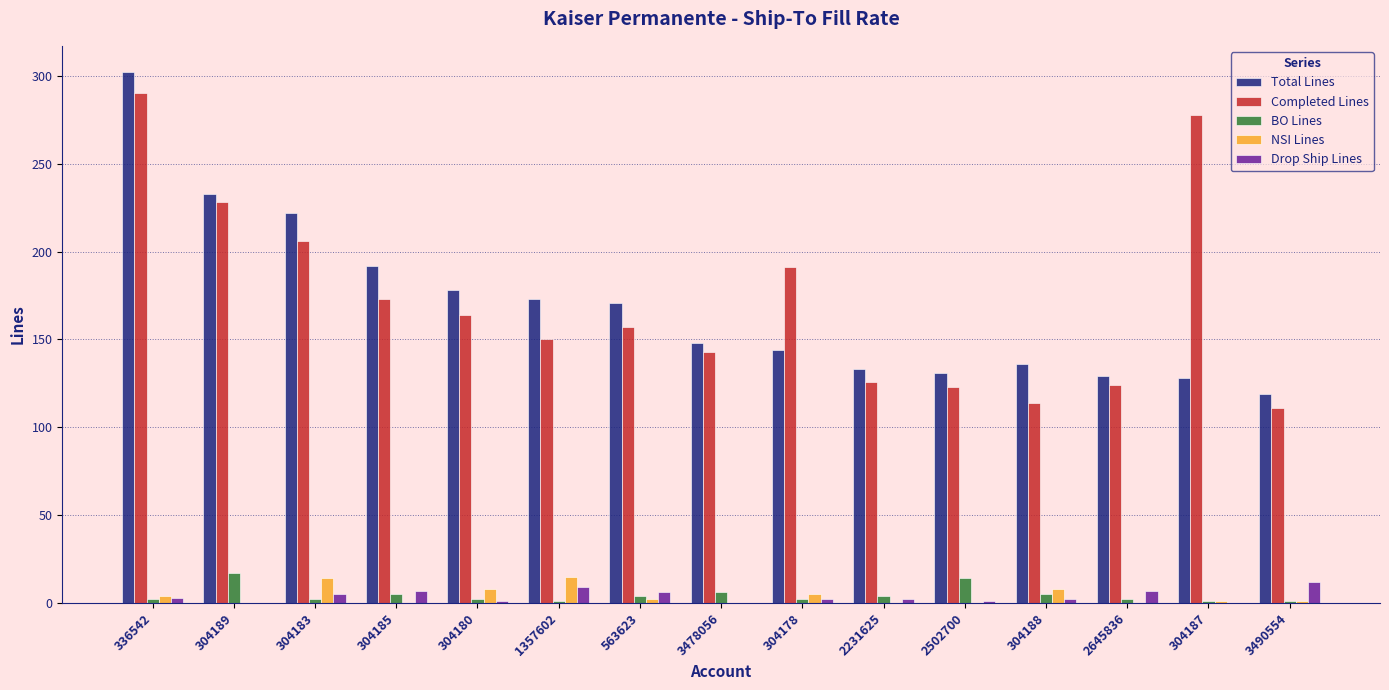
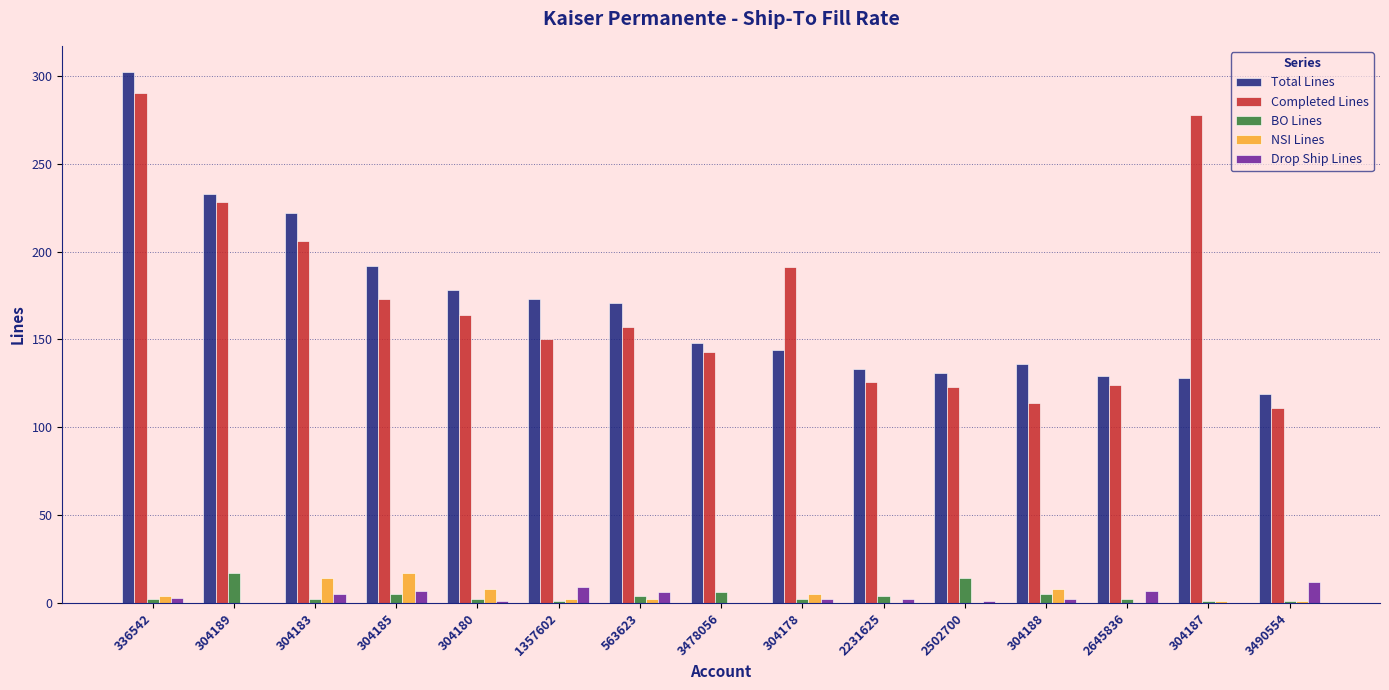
  {
    "Total Lines": {
      "336542": 302,
      "304189": 233,
      "304183": 222,
      "304185": 192,
      "304180": 178,
      "1357602": 173,
      "563623": 171,
      "3478056": 148,
      "304178": 144,
      "2231625": 133,
      "2502700": 131,
      "304188": 136,
      "2645836": 129,
      "304187": 128,
      "3490554": 119
    },
    "Completed Lines": {
      "336542": 290,
      "304189": 228,
      "304183": 206,
      "304185": 173,
      "304180": 164,
      "1357602": 150,
      "563623": 157,
      "3478056": 143,
      "304178": 191,
      "2231625": 126,
      "2502700": 123,
      "304188": 114,
      "2645836": 124,
      "304187": 278,
      "3490554": 111
    },
    "BO Lines": {
      "336542": 2,
      "304189": 17,
      "304183": 2,
      "304185": 5,
      "304180": 2,
      "563623": 4,
      "3478056": 6,
      "304178": 2,
      "2231625": 4,
      "2502700": 14,
      "304188": 5,
      "2645836": 2
    },
    "NSI Lines": {
      "336542": 4,
      "304189": 0,
      "304183": 14,
-     "304185": 0,
+     "304185": 17,
      "304180": 8,
-     "1357602": 15,
+     "1357602": 2,
      "563623": 2,
      "3478056": 0,
      "304178": 5,
      "2231625": 0,
      "2502700": 0,
      "304188": 8,
      "2645836": 0
    },
    "Drop Ship Lines": {
      "336542": 3,
      "304189": 0,
      "304183": 5,
      "304185": 7,
      "1357602": 9,
      "563623": 6,
      "3478056": 0,
      "304178": 2,
      "2231625": 2,
      "304188": 2,
      "2645836": 7,
      "304187": 0,
      "3490554": 12
    }
  }
